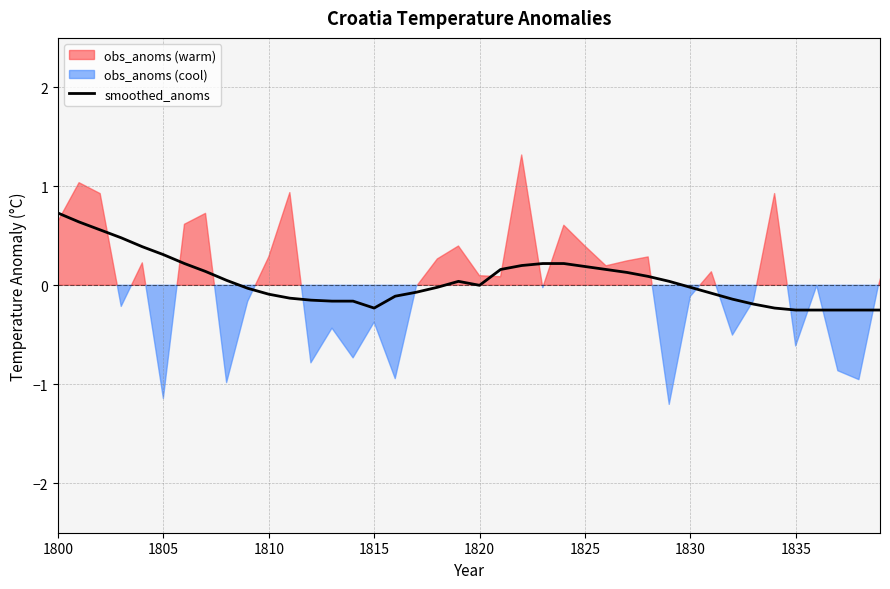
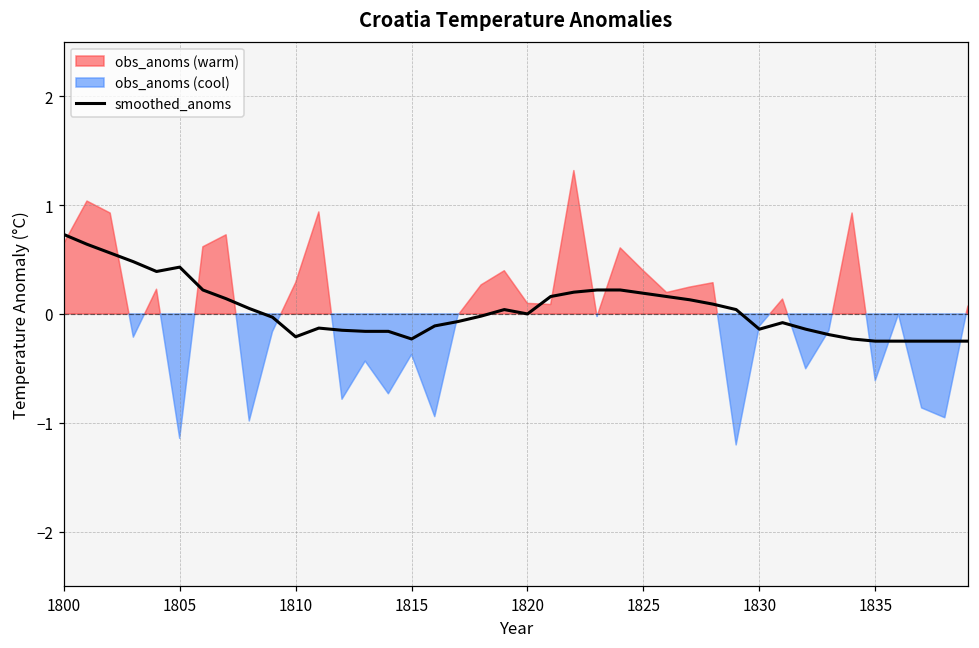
  {
    "1800": 0.7,
-   "1805": 0.3,
-   "1810": -0.1,
+   "1805": 0.4,
+   "1810": -0.2,
    "1815": -0.2,
    "1820": 0.0,
    "1825": 0.2,
-   "1830": 0.0,
+   "1830": -0.1,
    "1835": -0.3
  }
